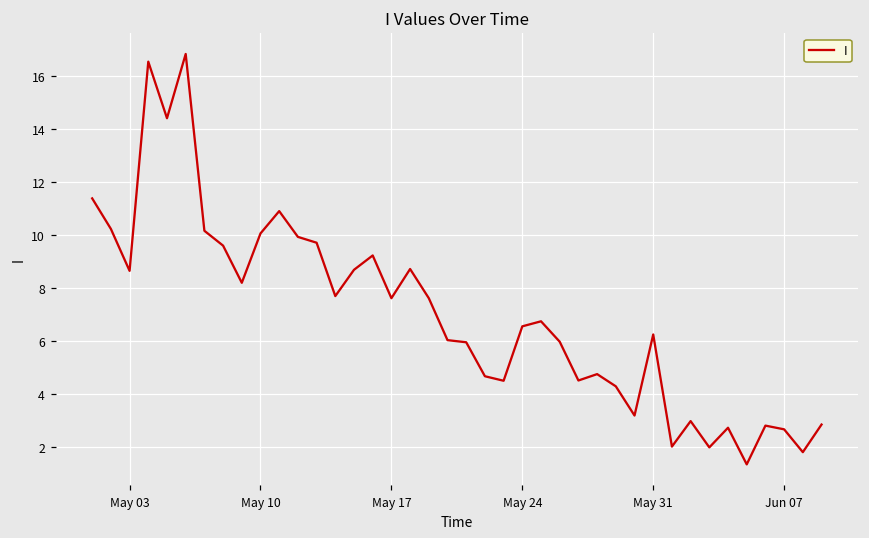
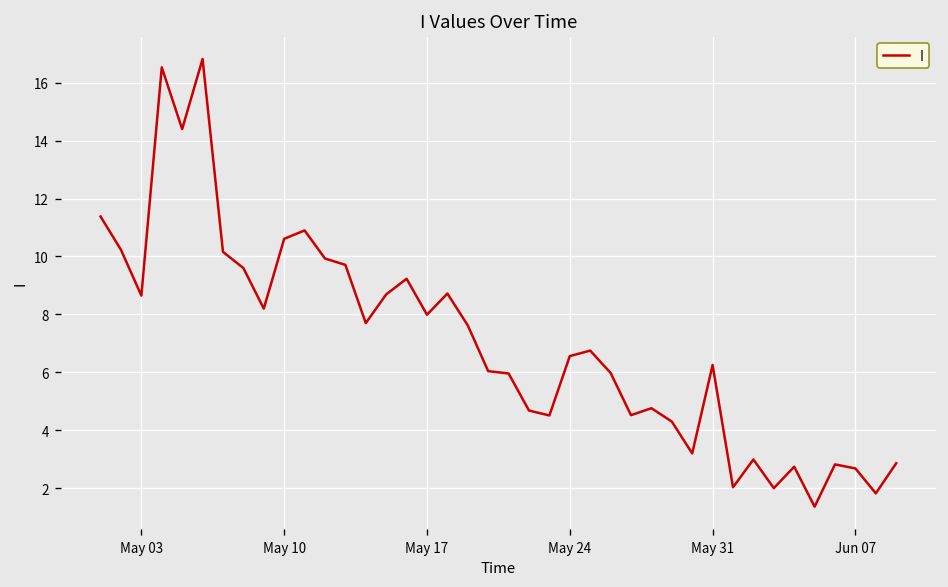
  {
    "May 03": 8.7,
-   "May 10": 10.1,
-   "May 17": 7.6,
+   "May 10": 10.6,
+   "May 17": 8.0,
    "May 24": 6.6,
    "May 31": 6.3,
    "Jun 07": 2.7
  }
